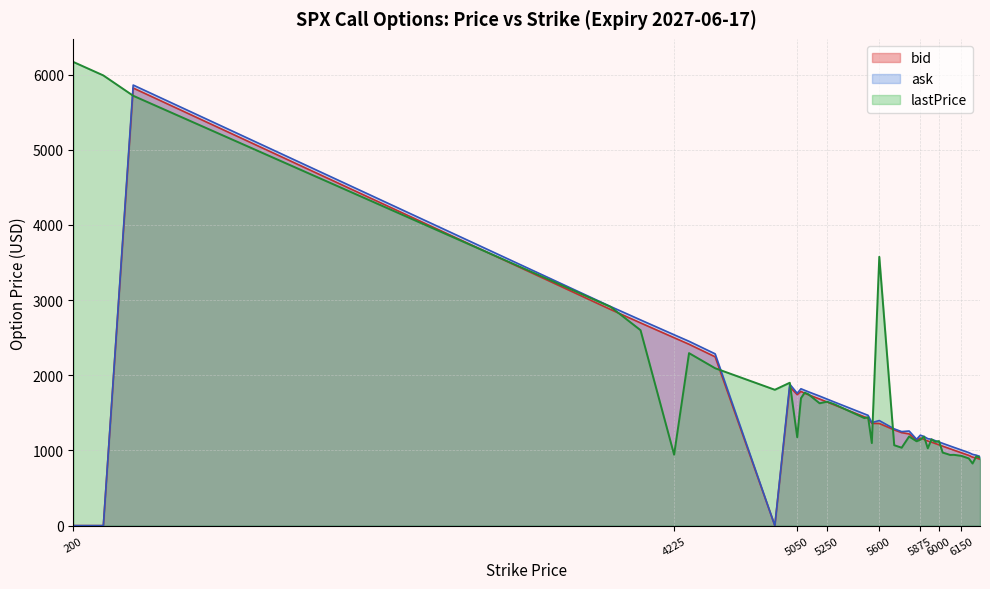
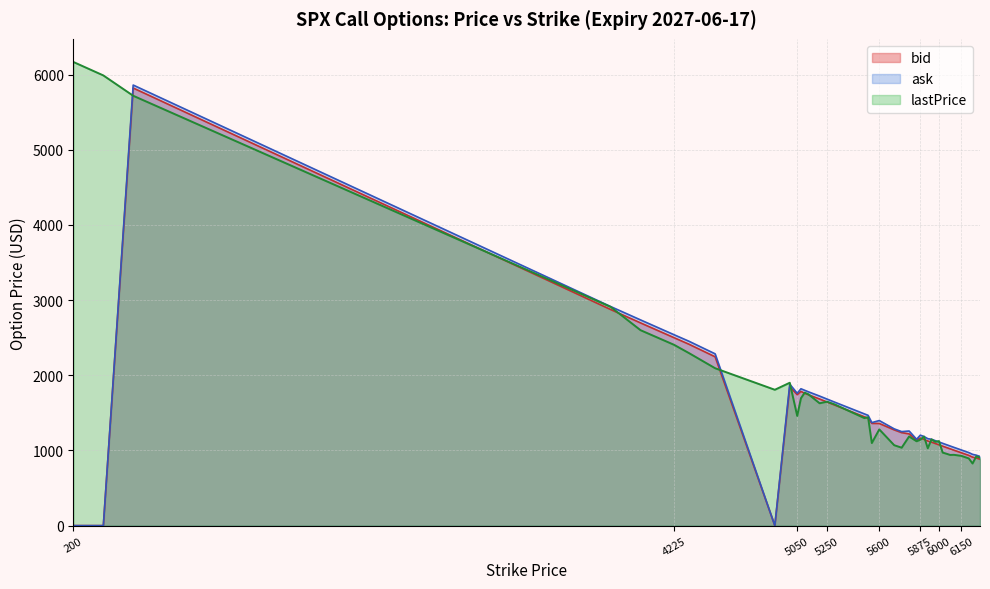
  {
    "bid": {
      "4225": 2500,
      "5600": 1400,
      "6000": 1100,
      "6150": 1000
    },
    "ask": {
      "4225": 2500,
      "5250": 1700,
      "5600": 1400,
      "5875": 1200,
      "6150": 1000
    },
    "lastPrice": {
      "200": 6200,
-     "4225": 900,
-     "5050": 1200,
-     "5600": 3600,
+     "4225": 2400,
+     "5050": 1500,
+     "5600": 1300,
      "6150": 900
    }
  }
